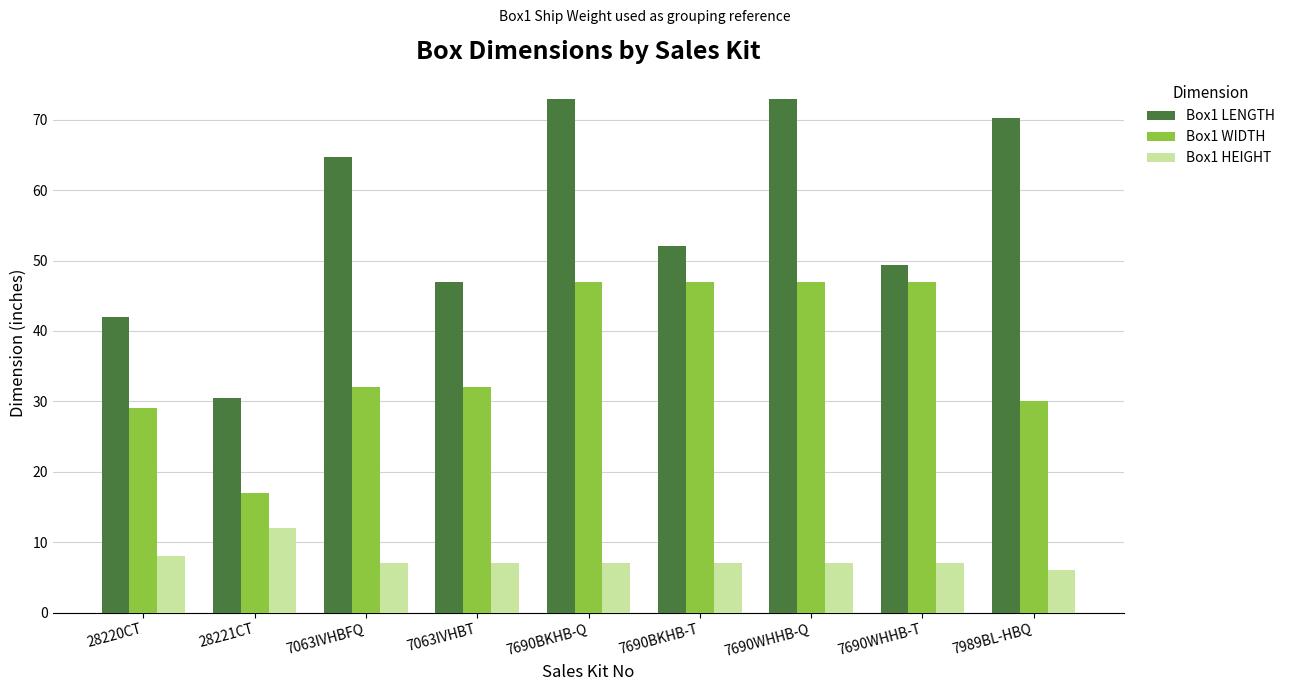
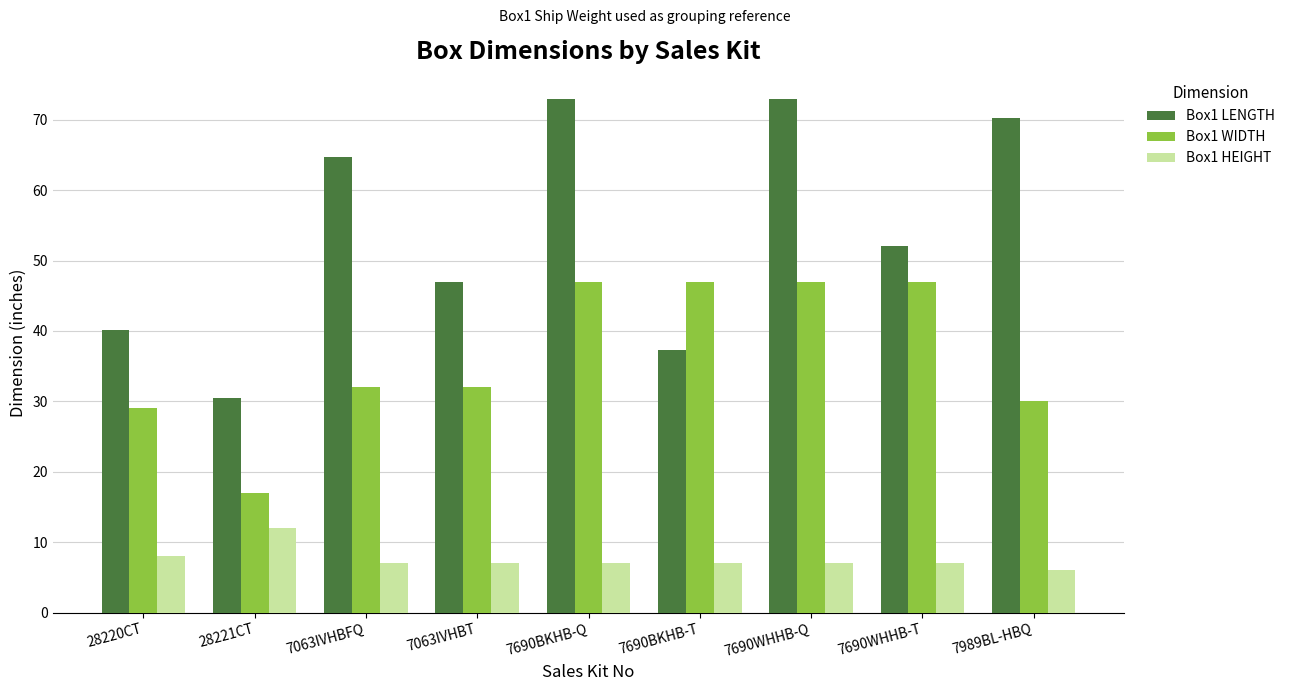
  {
    "Box1 LENGTH": {
-     "28220CT": 42,
+     "28220CT": 40,
      "28221CT": 31,
      "7063IVHBFQ": 65,
      "7063IVHBT": 47,
      "7690BKHB-Q": 73,
-     "7690BKHB-T": 52,
+     "7690BKHB-T": 37,
      "7690WHHB-Q": 73,
-     "7690WHHB-T": 49,
+     "7690WHHB-T": 52,
      "7989BL-HBQ": 70
    },
    "Box1 WIDTH": {
      "28220CT": 29,
      "28221CT": 17,
      "7063IVHBFQ": 32,
      "7063IVHBT": 32,
      "7690BKHB-Q": 47,
      "7690BKHB-T": 47,
      "7690WHHB-Q": 47,
      "7690WHHB-T": 47,
      "7989BL-HBQ": 30
    },
    "Box1 HEIGHT": {
      "28220CT": 8,
      "28221CT": 12,
      "7063IVHBFQ": 7,
      "7063IVHBT": 7,
      "7690BKHB-Q": 7,
      "7690BKHB-T": 7,
      "7690WHHB-Q": 7,
      "7690WHHB-T": 7,
      "7989BL-HBQ": 6
    }
  }
